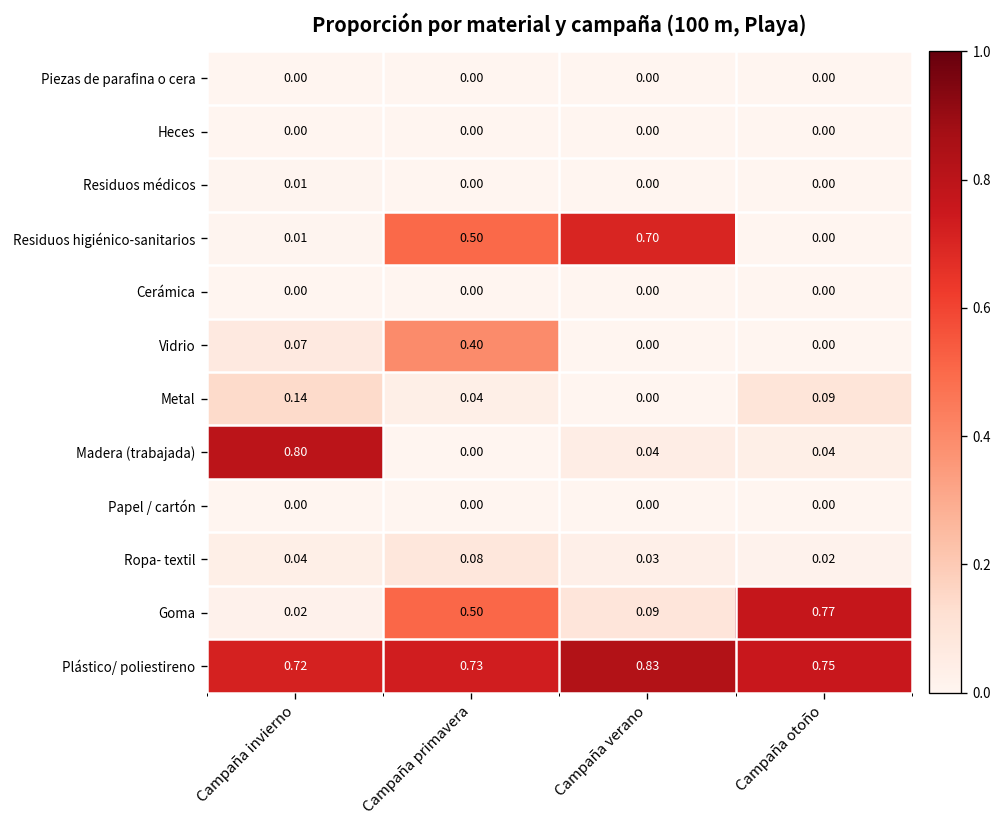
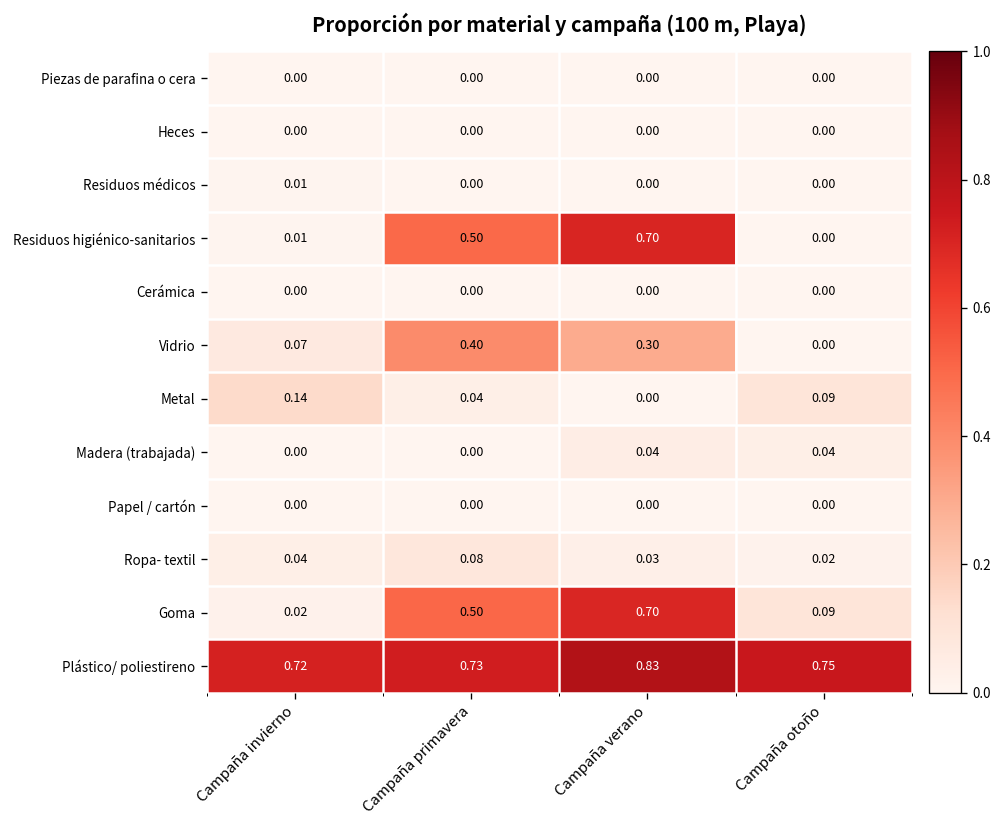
  {
    "Piezas de parafina o cera": {
      "Campaña invierno": 0.00,
      "Campaña primavera": 0.00,
      "Campaña verano": 0.00,
      "Campaña otoño": 0.00
    },
    "Heces": {
      "Campaña invierno": 0.00,
      "Campaña primavera": 0.00,
      "Campaña verano": 0.00,
      "Campaña otoño": 0.00
    },
    "Residuos médicos": {
      "Campaña invierno": 0.01,
      "Campaña primavera": 0.00,
      "Campaña verano": 0.00,
      "Campaña otoño": 0.00
    },
    "Residuos higiénico-sanitarios": {
      "Campaña invierno": 0.01,
      "Campaña primavera": 0.50,
      "Campaña verano": 0.70,
      "Campaña otoño": 0.00
    },
    "Cerámica": {
      "Campaña invierno": 0.00,
      "Campaña primavera": 0.00,
      "Campaña verano": 0.00,
      "Campaña otoño": 0.00
    },
    "Vidrio": {
      "Campaña invierno": 0.07,
      "Campaña primavera": 0.40,
-     "Campaña verano": 0.00,
+     "Campaña verano": 0.30,
      "Campaña otoño": 0.00
    },
    "Metal": {
      "Campaña invierno": 0.14,
      "Campaña primavera": 0.04,
      "Campaña verano": 0.00,
      "Campaña otoño": 0.09
    },
    "Madera (trabajada)": {
-     "Campaña invierno": 0.80,
+     "Campaña invierno": 0.00,
      "Campaña primavera": 0.00,
      "Campaña verano": 0.04,
      "Campaña otoño": 0.04
    },
    "Papel / cartón": {
      "Campaña invierno": 0.00,
      "Campaña primavera": 0.00,
      "Campaña verano": 0.00,
      "Campaña otoño": 0.00
    },
    "Ropa- textil": {
      "Campaña invierno": 0.04,
      "Campaña primavera": 0.08,
      "Campaña verano": 0.03,
      "Campaña otoño": 0.02
    },
    "Goma": {
      "Campaña invierno": 0.02,
      "Campaña primavera": 0.50,
-     "Campaña verano": 0.09,
-     "Campaña otoño": 0.77
+     "Campaña verano": 0.70,
+     "Campaña otoño": 0.09
    },
    "Plástico/ poliestireno": {
      "Campaña invierno": 0.72,
      "Campaña primavera": 0.73,
      "Campaña verano": 0.83,
      "Campaña otoño": 0.75
    }
  }
